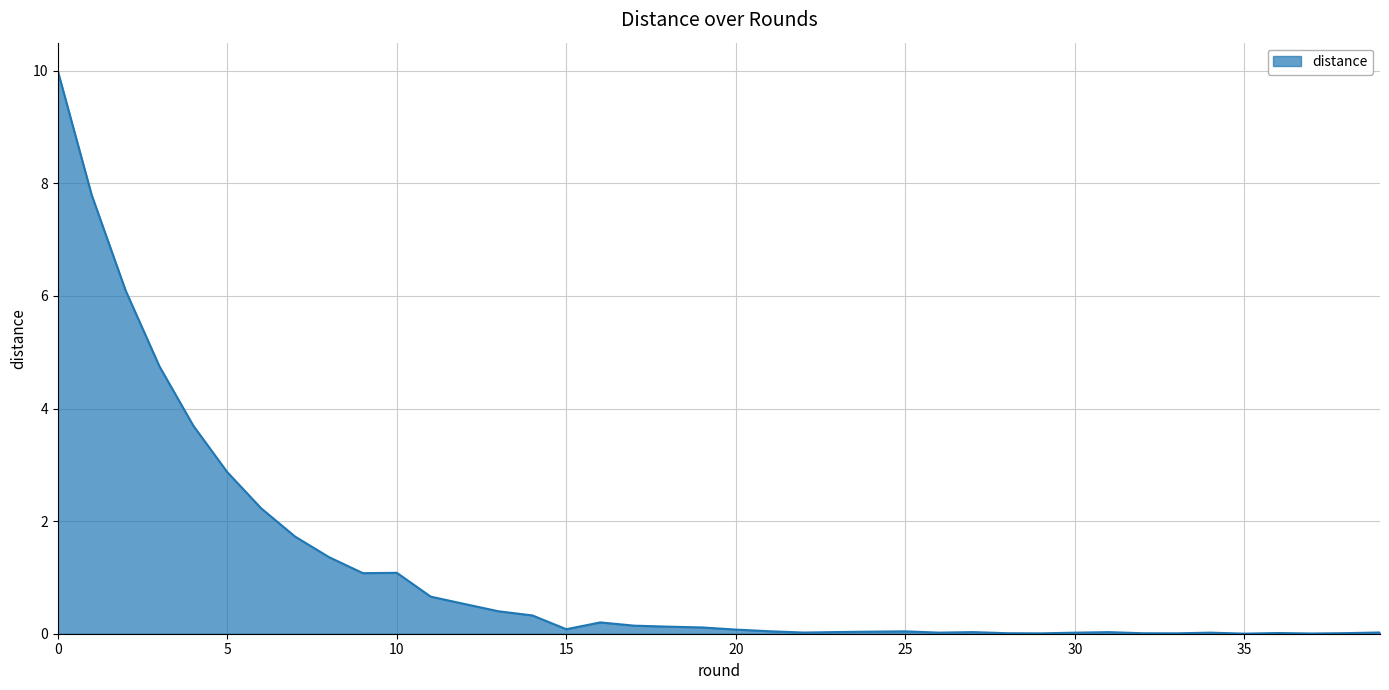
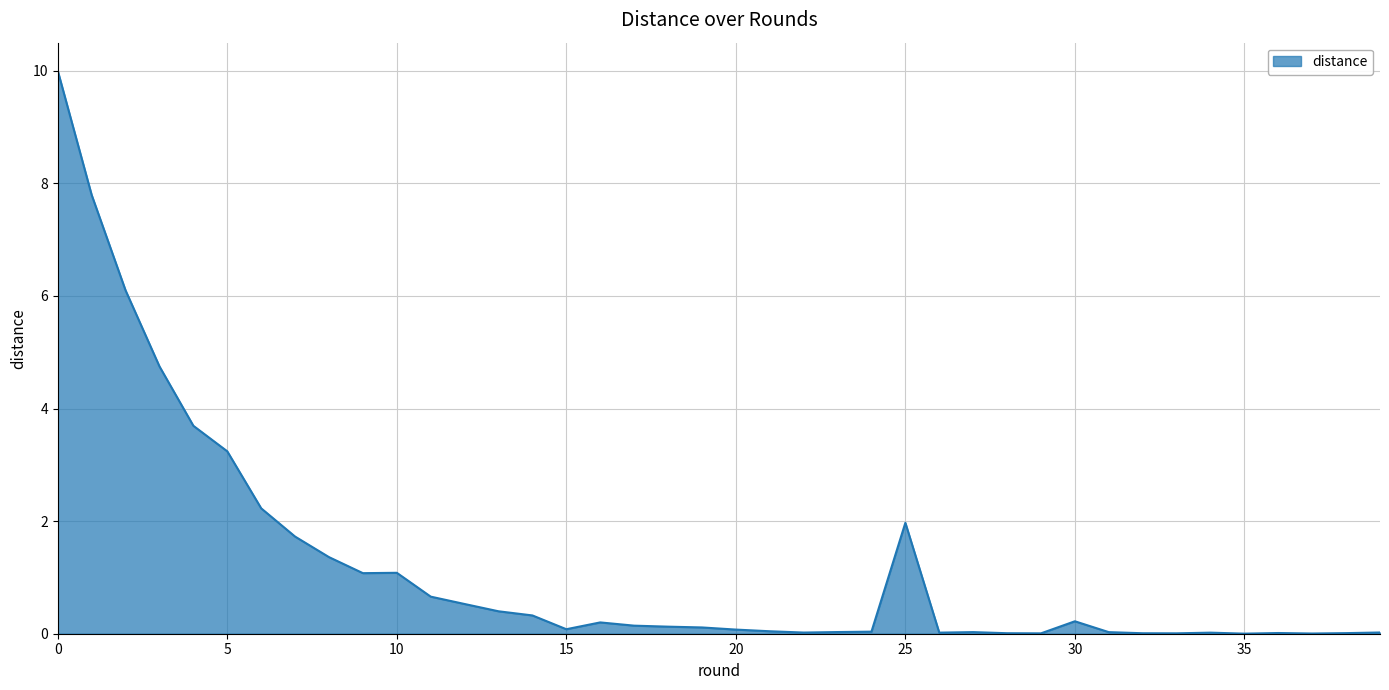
  {
    "0": 10.0,
-   "5": 2.9,
+   "5": 3.2,
    "10": 1.1,
    "15": 0.1,
    "20": 0.1,
-   "25": 0.0,
-   "30": 0.0,
+   "25": 2.0,
+   "30": 0.2,
    "35": 0.0
  }
